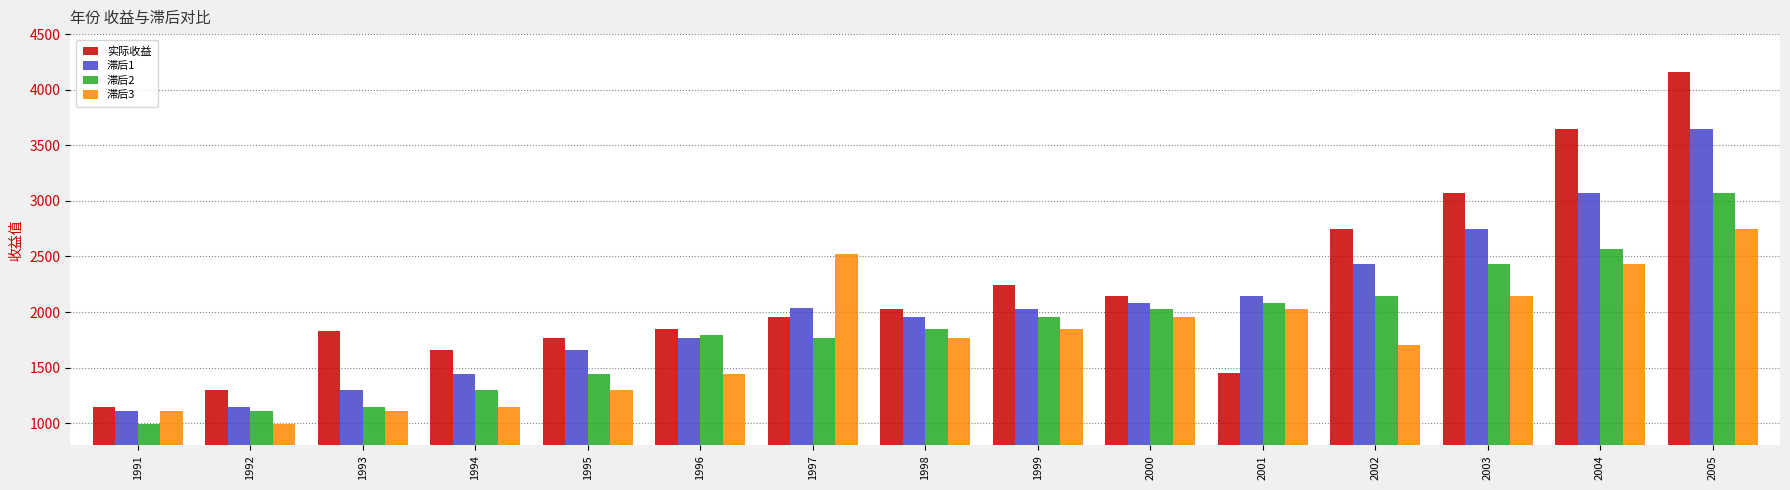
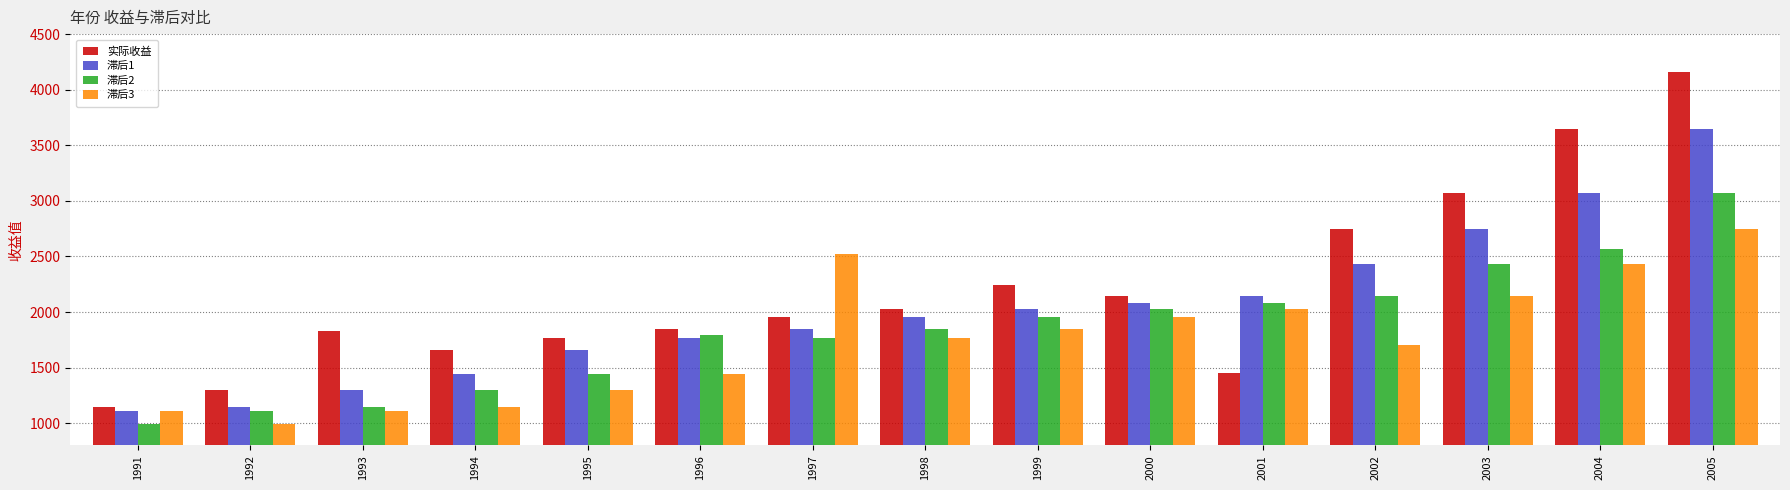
  {
    "实际收益": {
      "1991": 1150,
      "1992": 1300,
      "1993": 1830,
      "1994": 1660,
      "1995": 1770,
      "1996": 1850,
      "1997": 1950,
      "1998": 2020,
      "1999": 2240,
      "2000": 2150,
      "2001": 1450,
      "2002": 2750,
      "2003": 3070,
      "2004": 3650,
      "2005": 4160
    },
    "滞后1": {
      "1991": 1110,
      "1992": 1150,
      "1993": 1300,
      "1994": 1440,
      "1995": 1660,
      "1996": 1770,
-     "1997": 2030,
+     "1997": 1850,
      "1998": 1950,
      "1999": 2020,
      "2000": 2080,
      "2001": 2150,
      "2002": 2430,
      "2003": 2750,
      "2004": 3070,
      "2005": 3650
    },
    "滞后2": {
      "1991": 990,
      "1992": 1110,
      "1993": 1150,
      "1994": 1300,
      "1995": 1440,
      "1996": 1800,
      "1997": 1770,
      "1998": 1850,
      "1999": 1950,
      "2000": 2020,
      "2001": 2080,
      "2002": 2150,
      "2003": 2430,
      "2004": 2570,
      "2005": 3070
    },
    "滞后3": {
      "1991": 1110,
      "1992": 990,
      "1993": 1110,
      "1994": 1150,
      "1995": 1300,
      "1996": 1440,
      "1997": 2520,
      "1998": 1770,
      "1999": 1850,
      "2000": 1950,
      "2001": 2020,
      "2002": 1710,
      "2003": 2150,
      "2004": 2430,
      "2005": 2750
    }
  }
